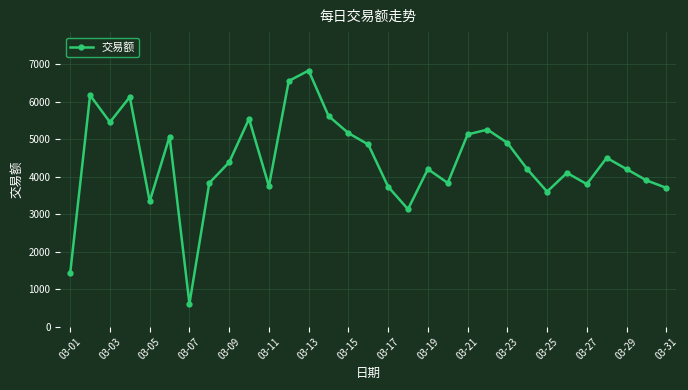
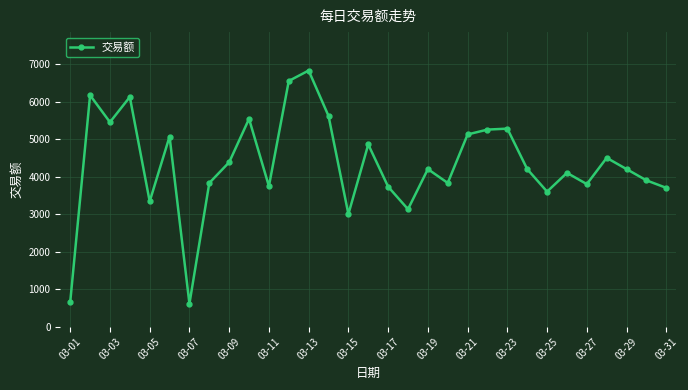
  {
-   "03-01": 1400,
+   "03-01": 700,
    "03-03": 5500,
    "03-05": 3300,
    "03-07": 600,
    "03-09": 4400,
    "03-11": 3700,
    "03-13": 6800,
-   "03-15": 5200,
+   "03-15": 3000,
    "03-17": 3700,
    "03-19": 4200,
    "03-21": 5100,
-   "03-23": 4900,
+   "03-23": 5300,
    "03-25": 3600,
    "03-27": 3800,
    "03-29": 4200,
    "03-31": 3700
  }
